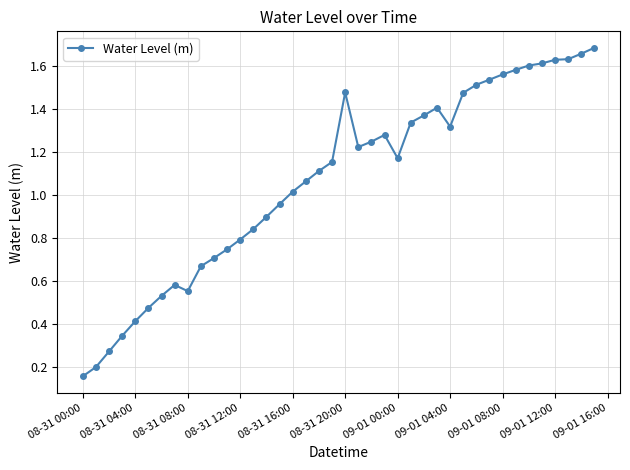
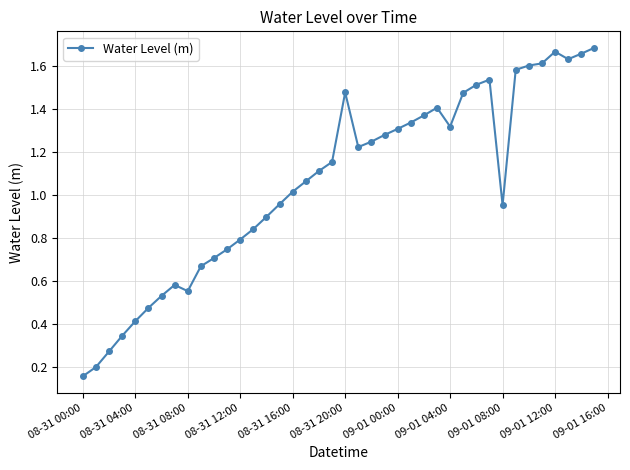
  {
    "08-31 00:00": 0.16,
    "08-31 04:00": 0.41,
    "08-31 08:00": 0.55,
    "08-31 12:00": 0.79,
    "08-31 16:00": 1.02,
    "08-31 20:00": 1.48,
-   "09-01 00:00": 1.17,
+   "09-01 00:00": 1.31,
    "09-01 04:00": 1.32,
-   "09-01 08:00": 1.56,
-   "09-01 12:00": 1.63
+   "09-01 08:00": 0.95,
+   "09-01 12:00": 1.67
  }
